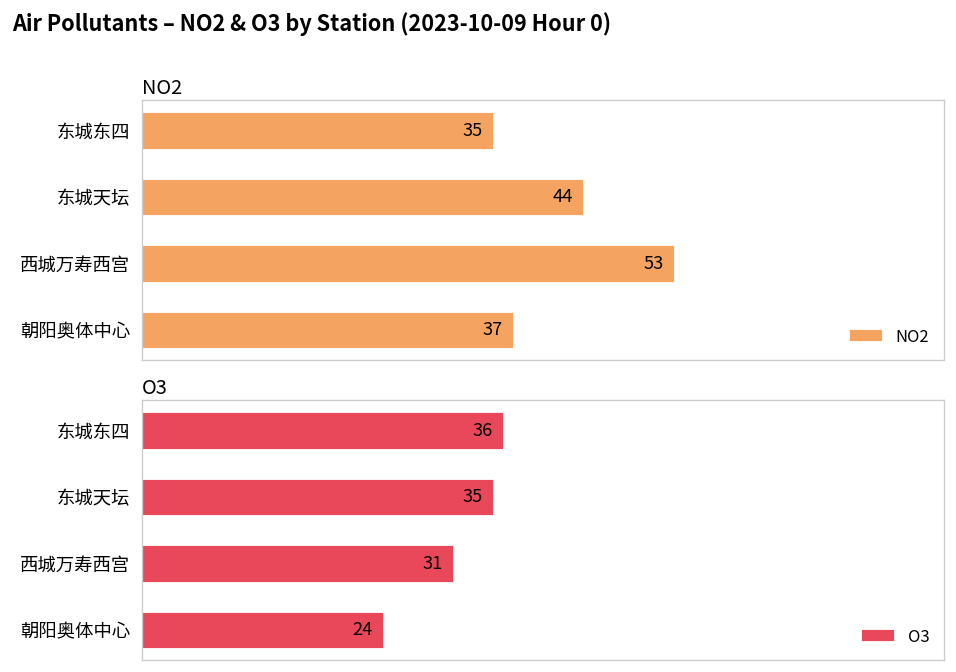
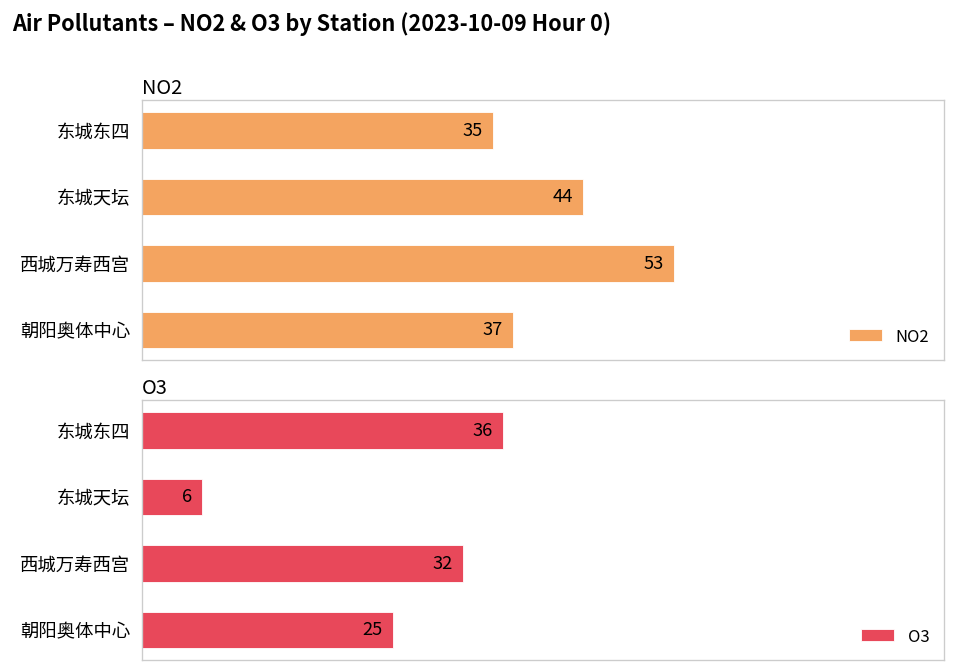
  {
    "NO2": {
      "东城东四": 35,
      "东城天坛": 44,
      "西城万寿西宫": 53,
      "朝阳奥体中心": 37
    },
    "O3": {
      "东城东四": 36,
-     "东城天坛": 35,
-     "西城万寿西宫": 31,
-     "朝阳奥体中心": 24
+     "东城天坛": 6,
+     "西城万寿西宫": 32,
+     "朝阳奥体中心": 25
    }
  }
